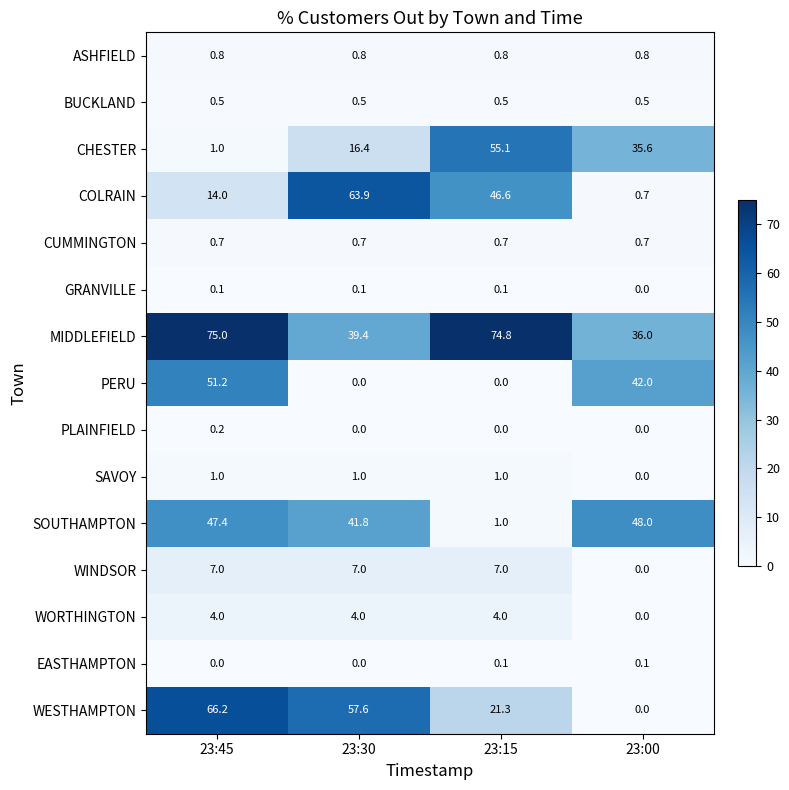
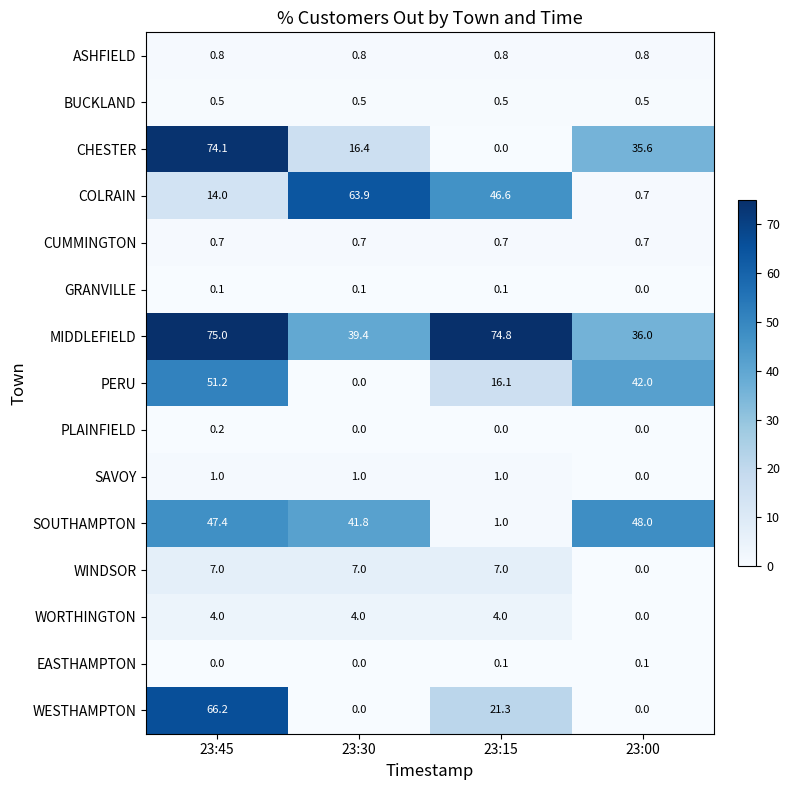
  {
    "ASHFIELD": {
      "23:45": 0.8,
      "23:30": 0.8,
      "23:15": 0.8,
      "23:00": 0.8
    },
    "BUCKLAND": {
      "23:45": 0.5,
      "23:30": 0.5,
      "23:15": 0.5,
      "23:00": 0.5
    },
    "CHESTER": {
-     "23:45": 1.0,
+     "23:45": 74.1,
      "23:30": 16.4,
-     "23:15": 55.1,
+     "23:15": 0.0,
      "23:00": 35.6
    },
    "COLRAIN": {
      "23:45": 14.0,
      "23:30": 63.9,
      "23:15": 46.6,
      "23:00": 0.7
    },
    "CUMMINGTON": {
      "23:45": 0.7,
      "23:30": 0.7,
      "23:15": 0.7,
      "23:00": 0.7
    },
    "GRANVILLE": {
      "23:45": 0.1,
      "23:30": 0.1,
      "23:15": 0.1,
      "23:00": 0.0
    },
    "MIDDLEFIELD": {
      "23:45": 75.0,
      "23:30": 39.4,
      "23:15": 74.8,
      "23:00": 36.0
    },
    "PERU": {
      "23:45": 51.2,
      "23:30": 0.0,
-     "23:15": 0.0,
+     "23:15": 16.1,
      "23:00": 42.0
    },
    "PLAINFIELD": {
      "23:45": 0.2,
      "23:30": 0.0,
      "23:15": 0.0,
      "23:00": 0.0
    },
    "SAVOY": {
      "23:45": 1.0,
      "23:30": 1.0,
      "23:15": 1.0,
      "23:00": 0.0
    },
    "SOUTHAMPTON": {
      "23:45": 47.4,
      "23:30": 41.8,
      "23:15": 1.0,
      "23:00": 48.0
    },
    "WINDSOR": {
      "23:45": 7.0,
      "23:30": 7.0,
      "23:15": 7.0,
      "23:00": 0.0
    },
    "WORTHINGTON": {
      "23:45": 4.0,
      "23:30": 4.0,
      "23:15": 4.0,
      "23:00": 0.0
    },
    "EASTHAMPTON": {
      "23:45": 0.0,
      "23:30": 0.0,
      "23:15": 0.1,
      "23:00": 0.1
    },
    "WESTHAMPTON": {
      "23:45": 66.2,
-     "23:30": 57.6,
+     "23:30": 0.0,
      "23:15": 21.3,
      "23:00": 0.0
    }
  }
